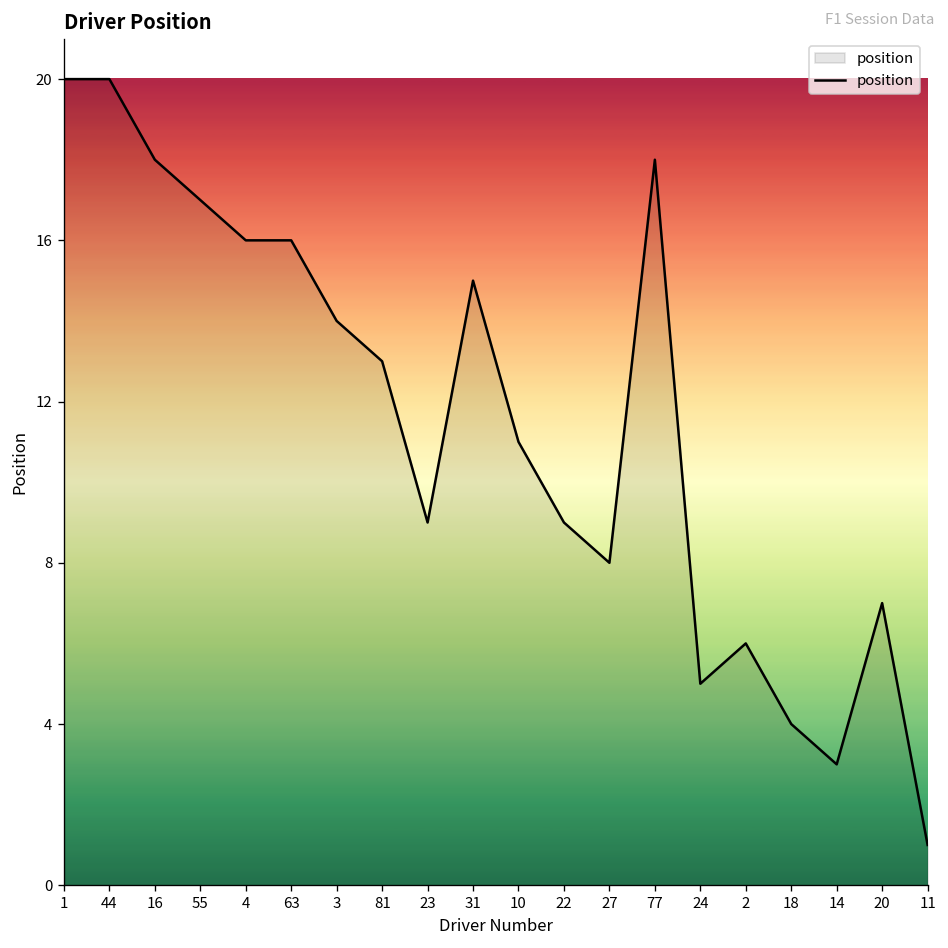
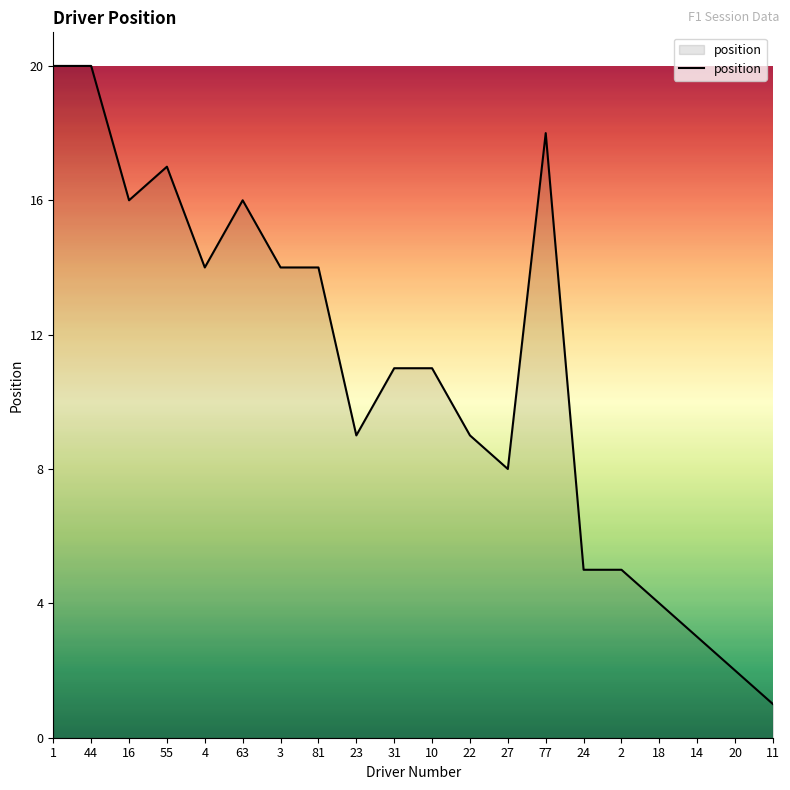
  {
    "1": 20.0,
    "44": 20.0,
-   "16": 18.0,
+   "16": 16.0,
    "55": 17.0,
-   "4": 16.0,
+   "4": 14.0,
    "63": 16.0,
    "3": 14.0,
-   "81": 13.0,
+   "81": 14.0,
    "23": 9.0,
-   "31": 15.0,
+   "31": 11.0,
    "10": 11.0,
    "22": 9.0,
    "27": 8.0,
    "77": 18.0,
    "24": 5.0,
-   "2": 6.0,
+   "2": 5.0,
    "18": 4.0,
    "14": 3.0,
-   "20": 7.0,
+   "20": 2.0,
    "11": 1.0
  }
